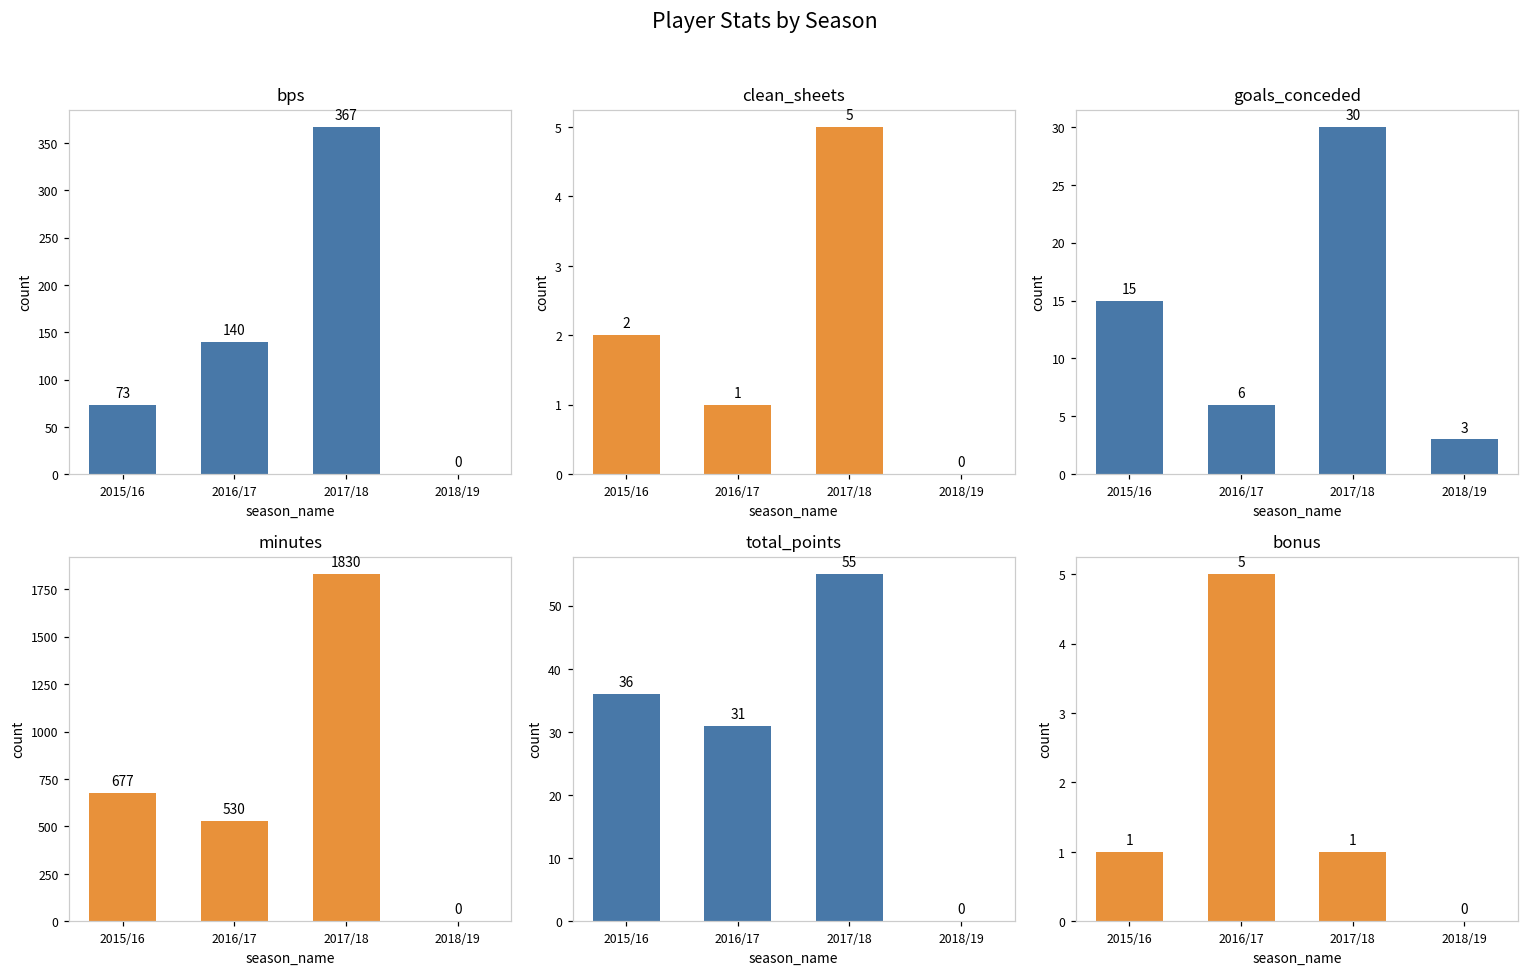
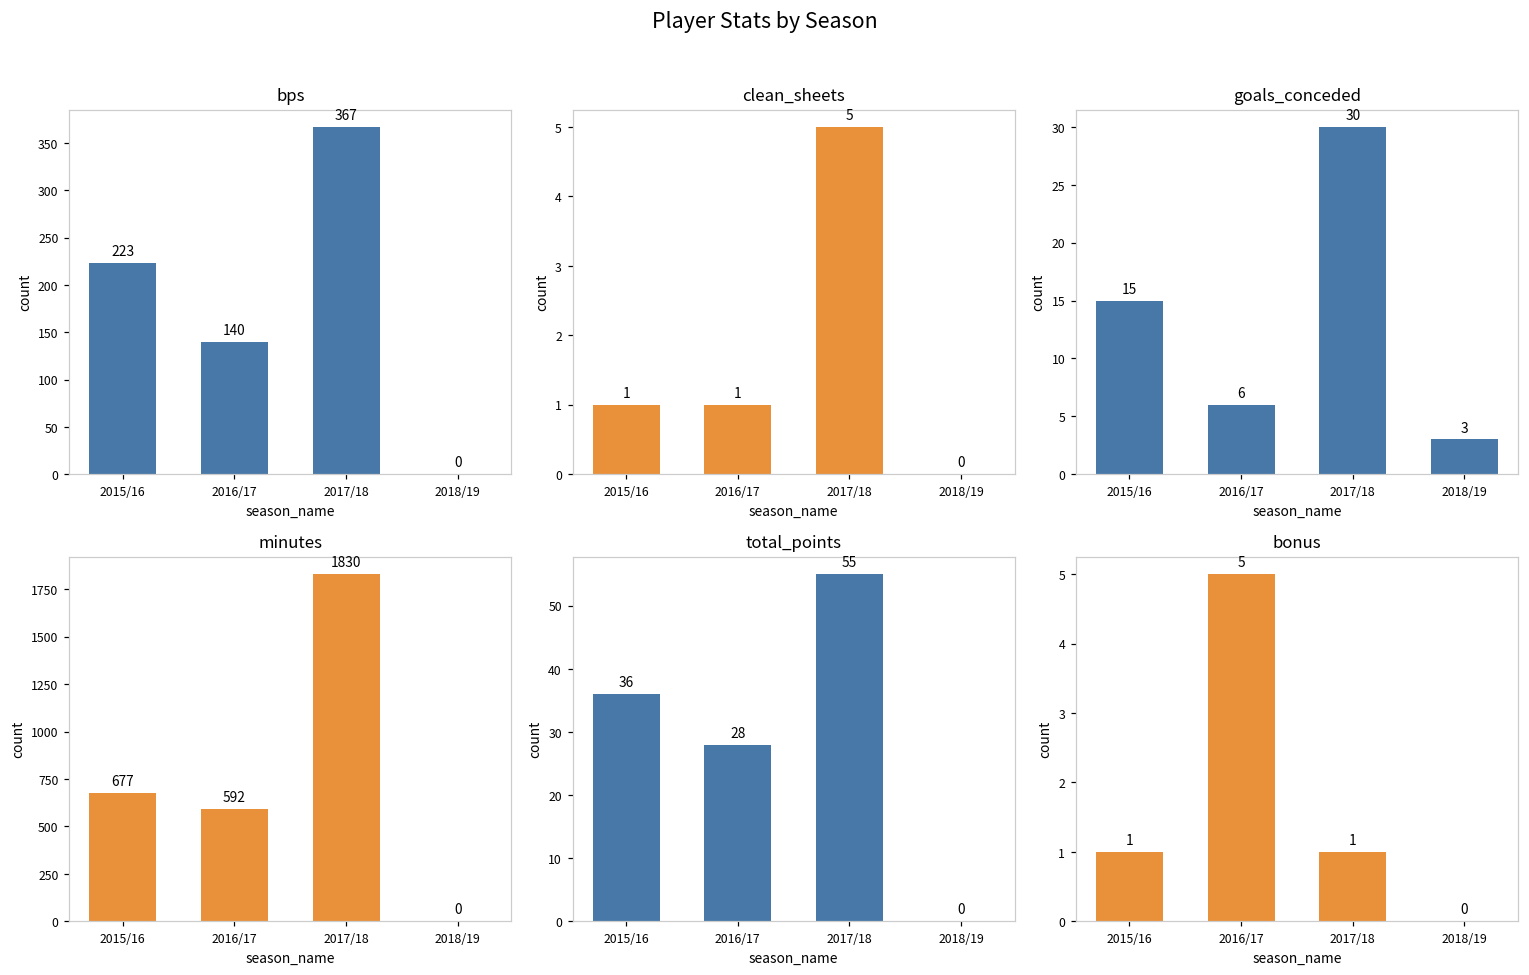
  {
    "bps": {
-     "2015/16": 73,
+     "2015/16": 223,
      "2016/17": 140,
      "2017/18": 367,
      "2018/19": 0
    },
    "clean_sheets": {
-     "2015/16": 2,
+     "2015/16": 1,
      "2016/17": 1,
      "2017/18": 5,
      "2018/19": 0
    },
    "goals_conceded": {
      "2015/16": 15,
      "2016/17": 6,
      "2017/18": 30,
      "2018/19": 3
    },
    "minutes": {
      "2015/16": 677,
-     "2016/17": 530,
+     "2016/17": 592,
      "2017/18": 1830,
      "2018/19": 0
    },
    "total_points": {
      "2015/16": 36,
-     "2016/17": 31,
+     "2016/17": 28,
      "2017/18": 55,
      "2018/19": 0
    },
    "bonus": {
      "2015/16": 1,
      "2016/17": 5,
      "2017/18": 1,
      "2018/19": 0
    }
  }
